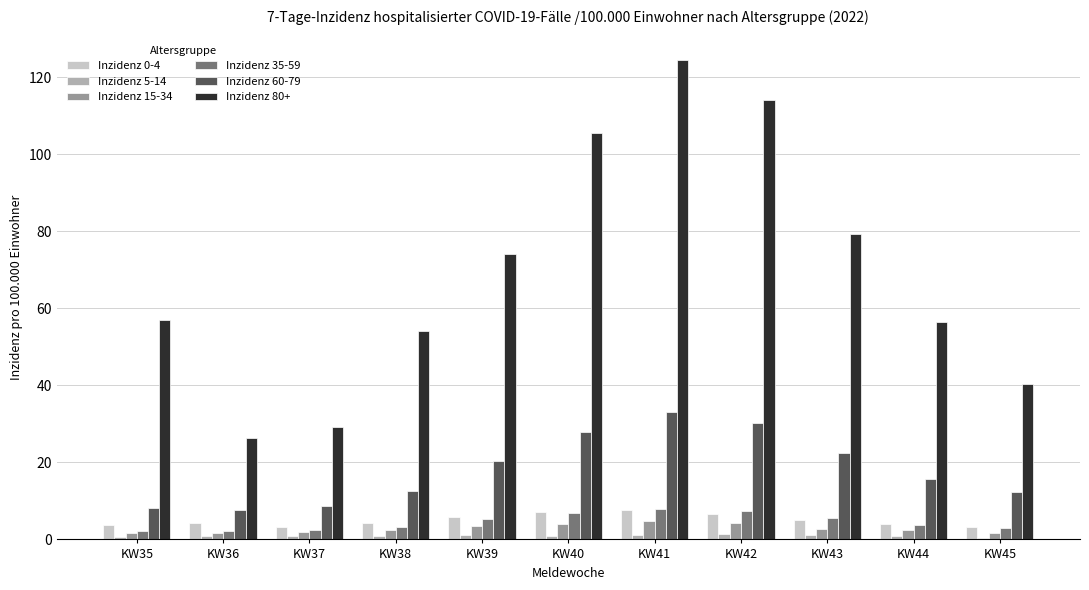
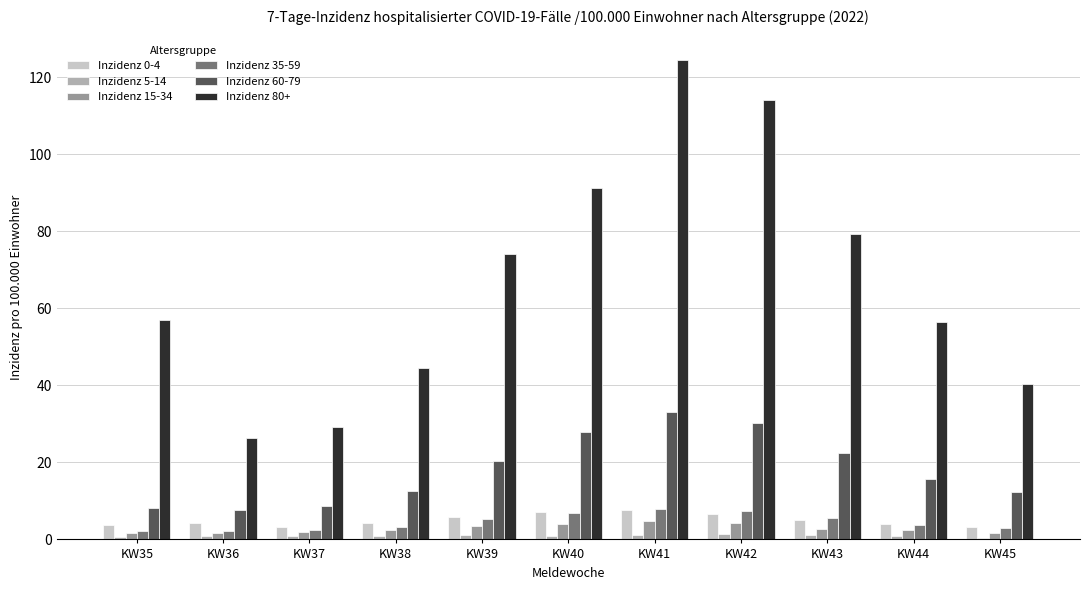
  {
    "Inzidenz 80+": {
      "KW35": 57,
      "KW36": 26,
      "KW37": 29,
-     "KW38": 54,
+     "KW38": 45,
      "KW39": 74,
-     "KW40": 105,
+     "KW40": 91,
      "KW41": 125,
      "KW42": 114,
      "KW43": 79,
      "KW44": 56,
      "KW45": 40
    }
  }
